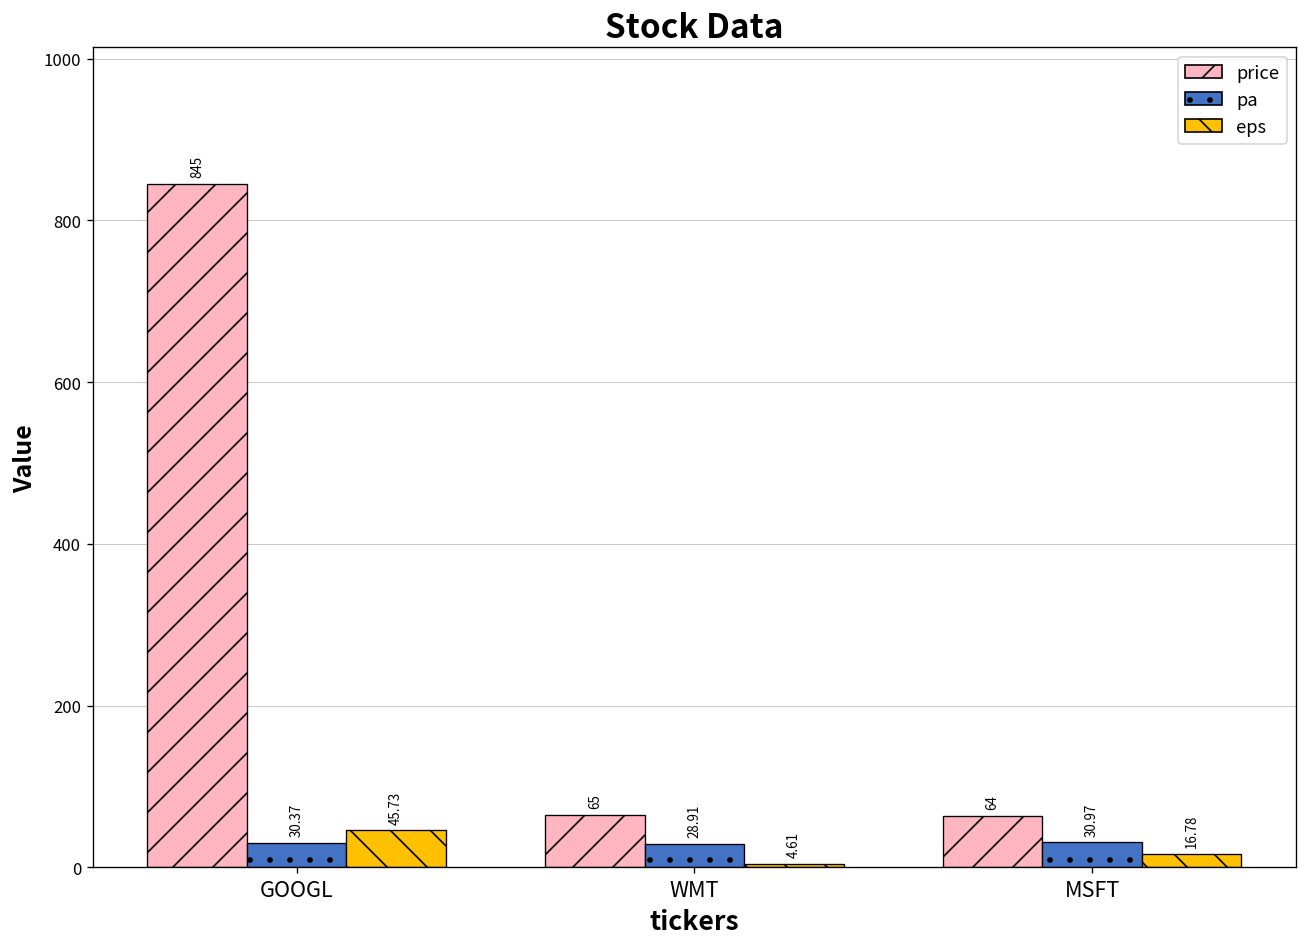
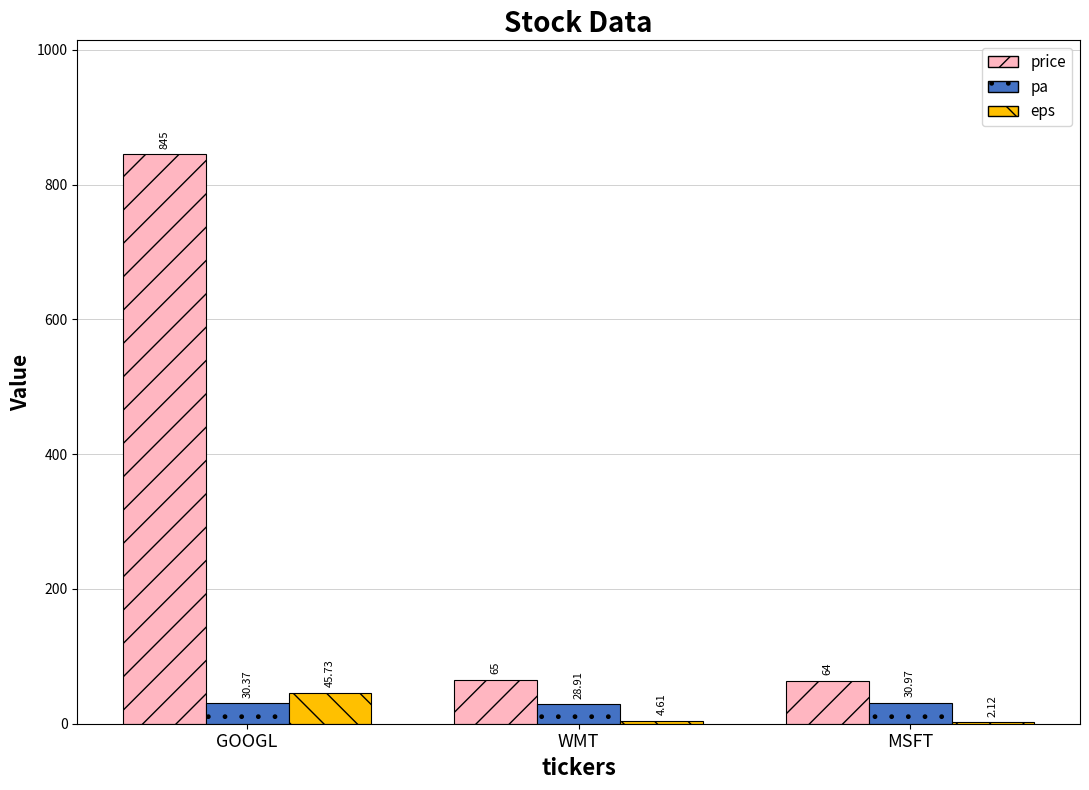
  {
    "price": {
      "GOOGL": 845,
      "WMT": 65,
      "MSFT": 64
    },
    "pa": {
      "GOOGL": 30.37,
      "WMT": 28.91,
      "MSFT": 30.97
    },
    "eps": {
      "GOOGL": 45.73,
      "WMT": 4.61,
-     "MSFT": 16.78
+     "MSFT": 2.12
    }
  }
